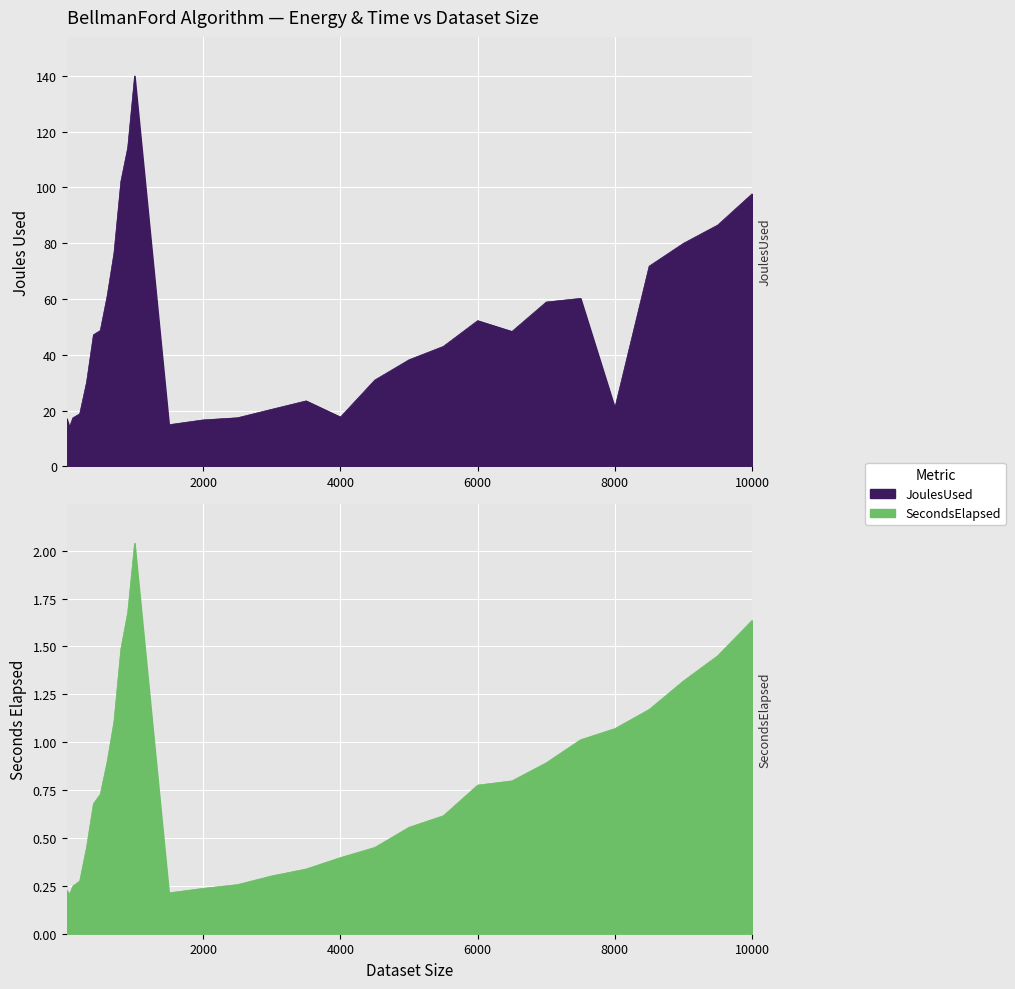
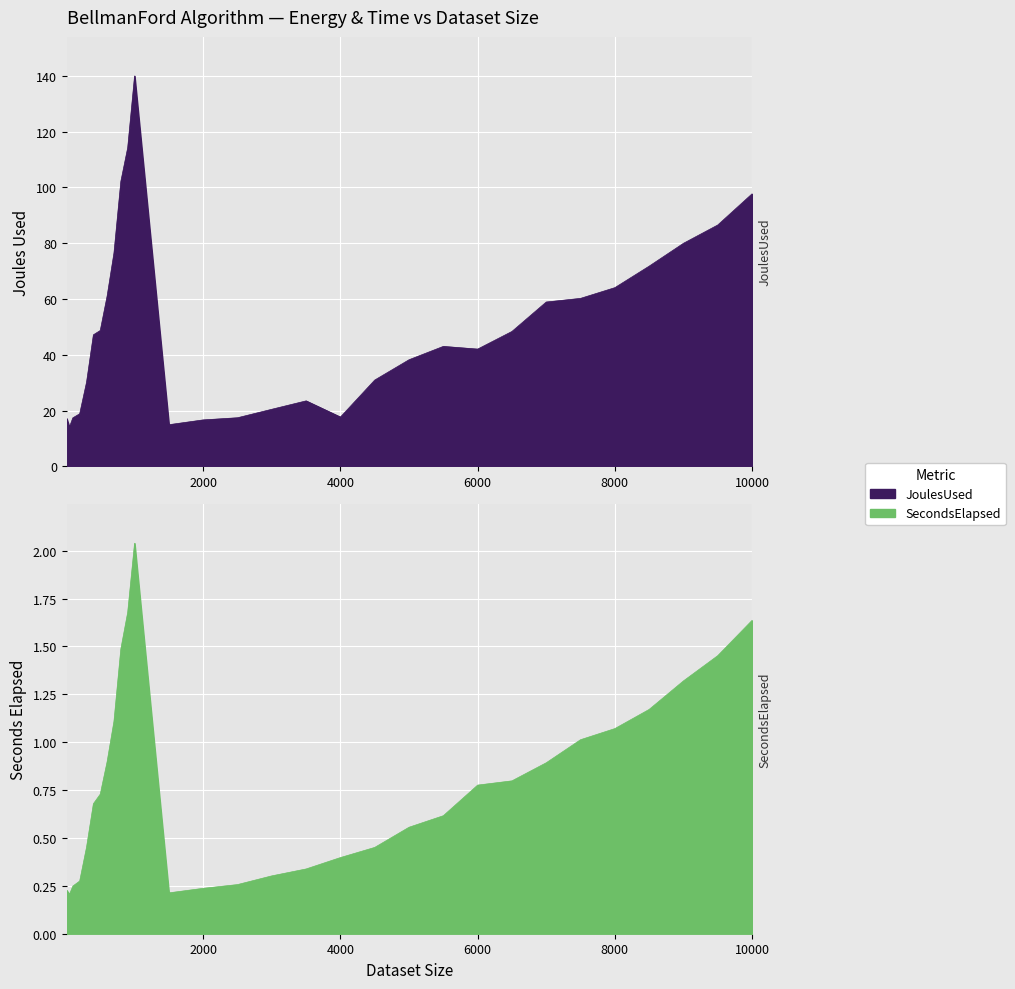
  {
    "BellmanFord Algorithm — Energy & Time vs Dataset Size": {
      "2000": 17,
      "4000": 18,
-     "6000": 52,
-     "8000": 21,
+     "6000": 42,
+     "8000": 64,
      "10000": 98
    }
  }
